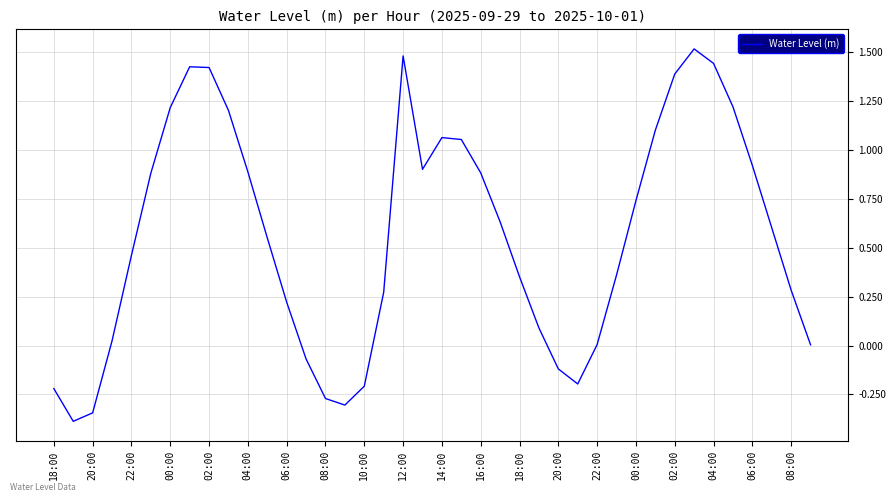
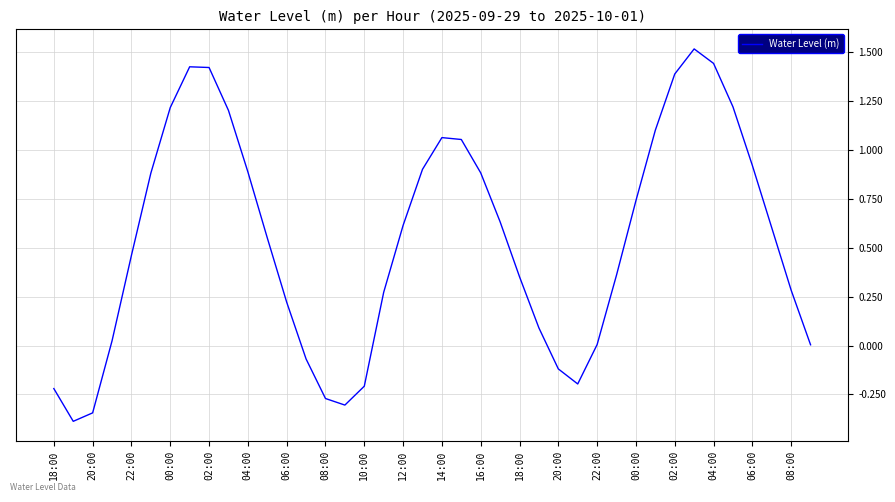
  {
    "10:00": -0.21,
-   "12:00": 1.48,
+   "12:00": 0.61,
    "14:00": 1.06,
    "16:00": 0.88
  }
